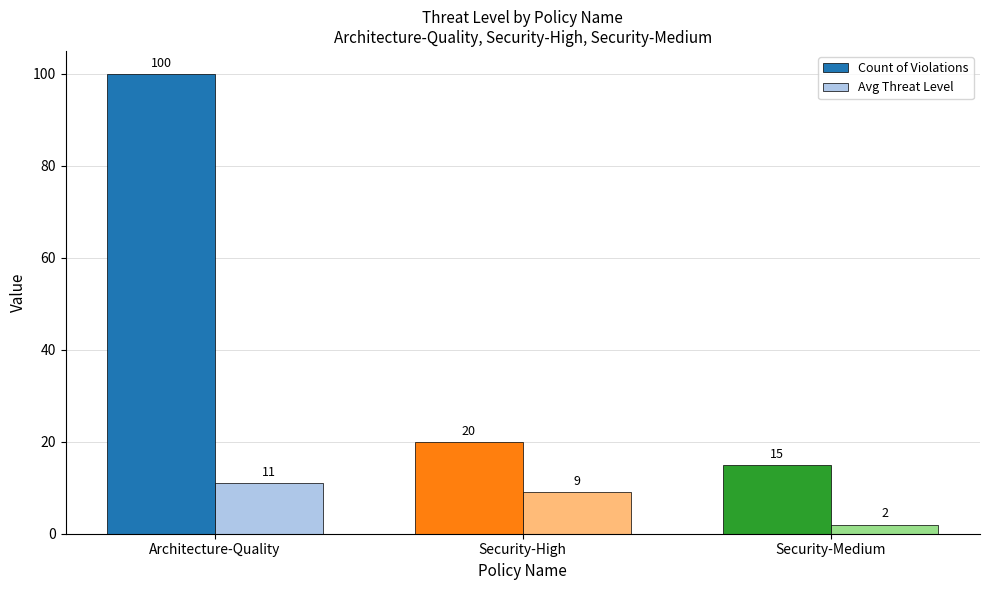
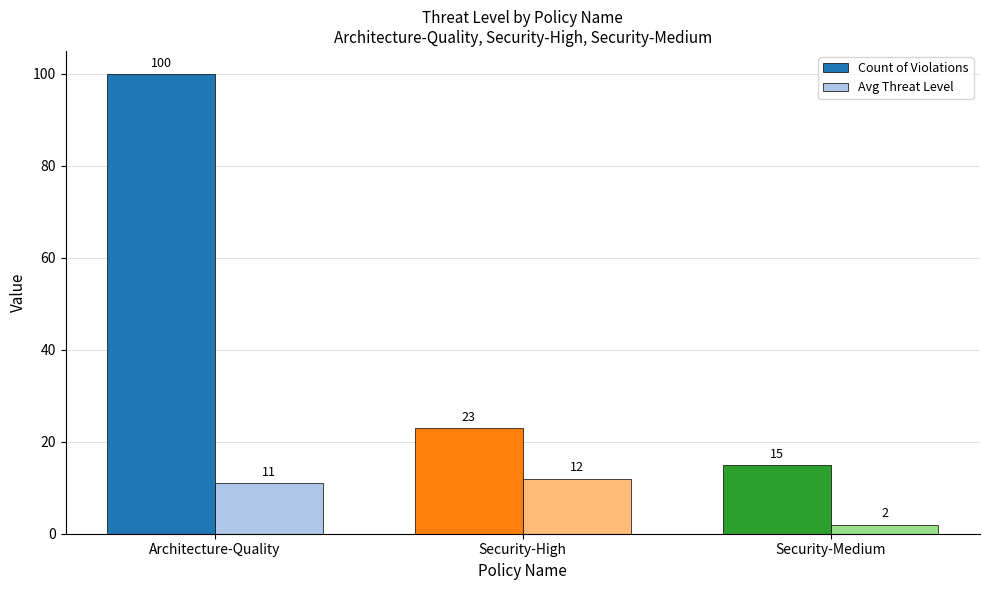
  {
    "Count of Violations": {
      "Architecture-Quality": 100,
-     "Security-High": 20,
+     "Security-High": 23,
      "Security-Medium": 15
    },
    "Avg Threat Level": {
      "Architecture-Quality": 11,
-     "Security-High": 9,
+     "Security-High": 12,
      "Security-Medium": 2
    }
  }
